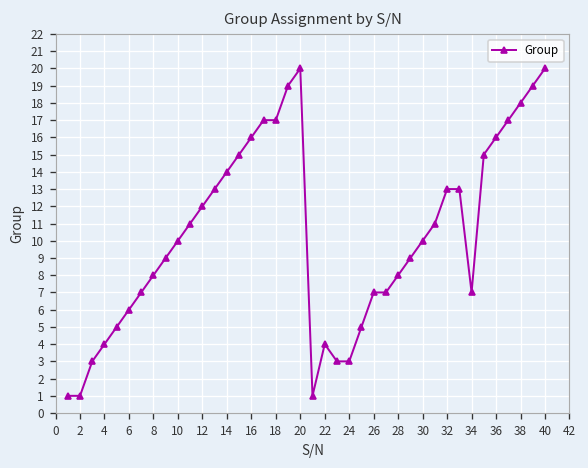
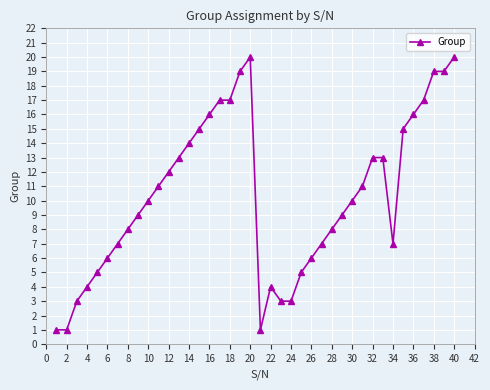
  {
    "2": 1,
    "4": 4,
    "6": 6,
    "8": 8,
    "10": 10,
    "12": 12,
    "14": 14,
    "16": 16,
    "18": 17,
    "20": 20,
    "22": 4,
    "24": 3,
-   "26": 7,
+   "26": 6,
    "28": 8,
    "30": 10,
    "32": 13,
    "34": 7,
    "36": 16,
-   "38": 18,
+   "38": 19,
    "40": 20
  }
